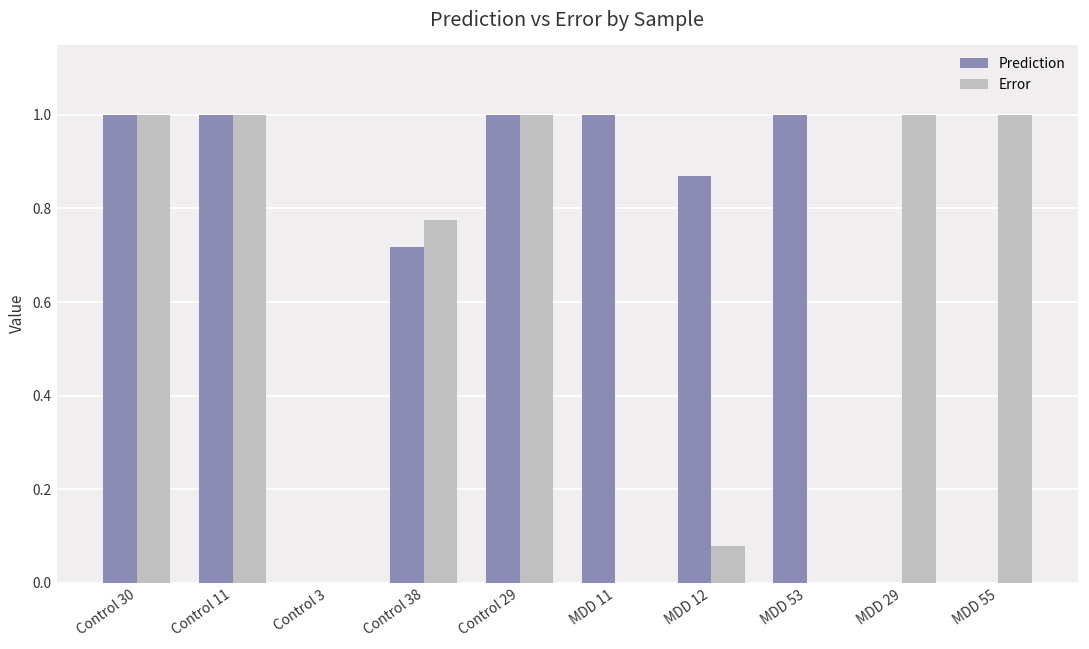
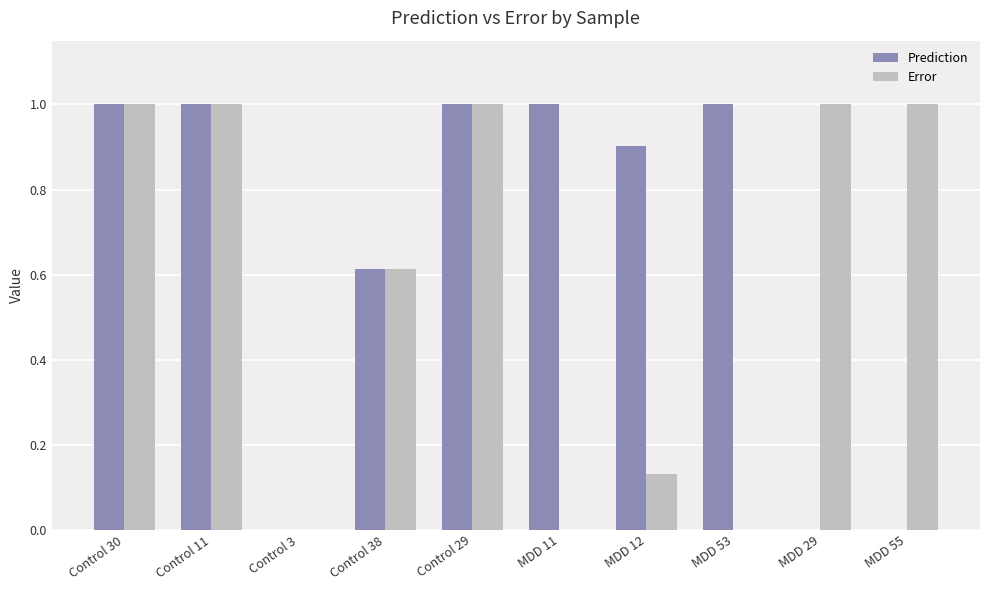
  {
    "Prediction": {
      "Control 30": 1.00,
      "Control 11": 1.00,
-     "Control 38": 0.72,
+     "Control 38": 0.61,
      "Control 29": 1.00,
      "MDD 11": 1.00,
-     "MDD 12": 0.87,
+     "MDD 12": 0.90,
      "MDD 53": 1.00
    },
    "Error": {
      "Control 30": 1.00,
      "Control 11": 1.00,
-     "Control 38": 0.78,
+     "Control 38": 0.61,
      "Control 29": 1.00,
-     "MDD 12": 0.08,
+     "MDD 12": 0.13,
      "MDD 29": 1.00,
      "MDD 55": 1.00
    }
  }
